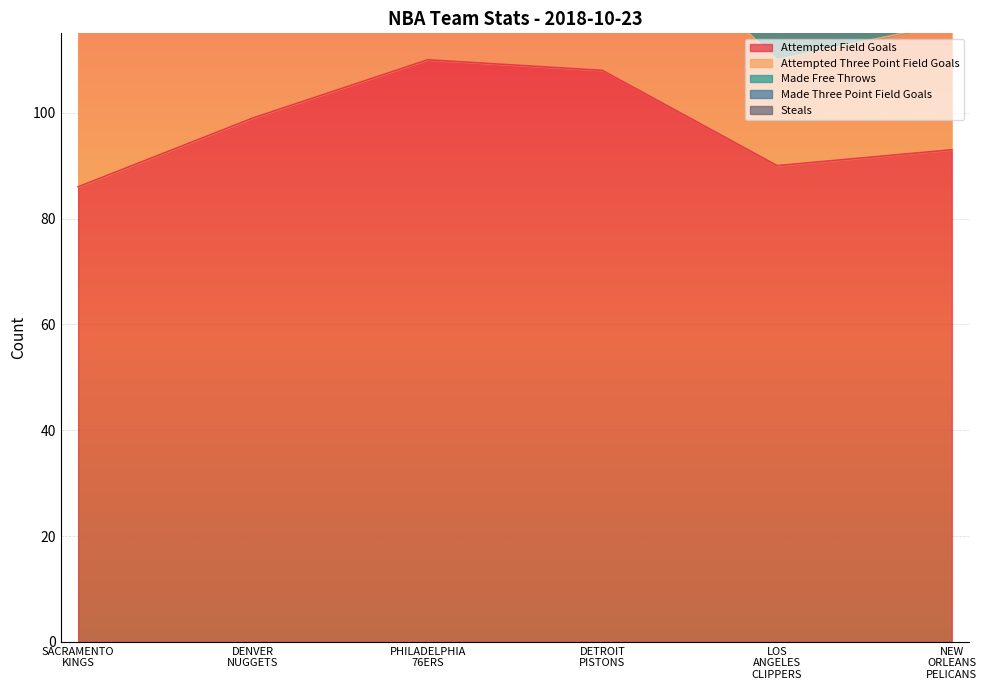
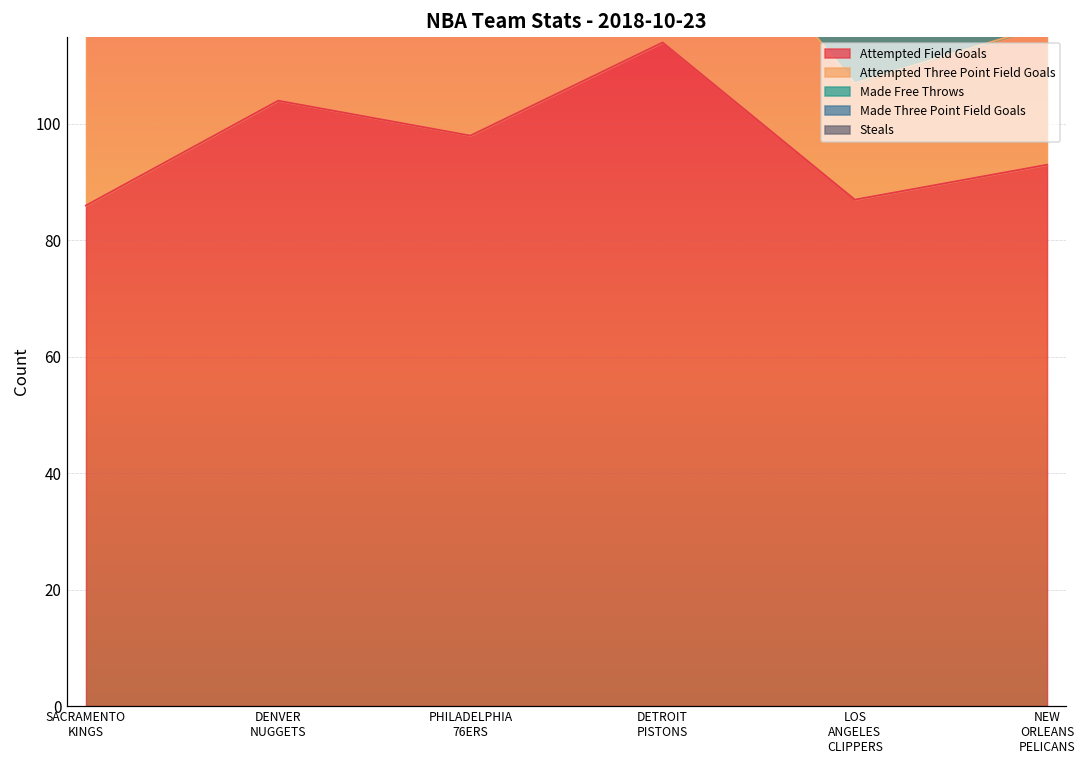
  {
    "Attempted Field Goals": {
      "SACRAMENTO KINGS": 86,
-     "DENVER NUGGETS": 99,
-     "PHILADELPHIA 76ERS": 110,
-     "DETROIT PISTONS": 108,
-     "LOS ANGELES CLIPPERS": 90,
+     "DENVER NUGGETS": 104,
+     "PHILADELPHIA 76ERS": 98,
+     "DETROIT PISTONS": 114,
+     "LOS ANGELES CLIPPERS": 87,
      "NEW ORLEANS PELICANS": 93
    }
  }
